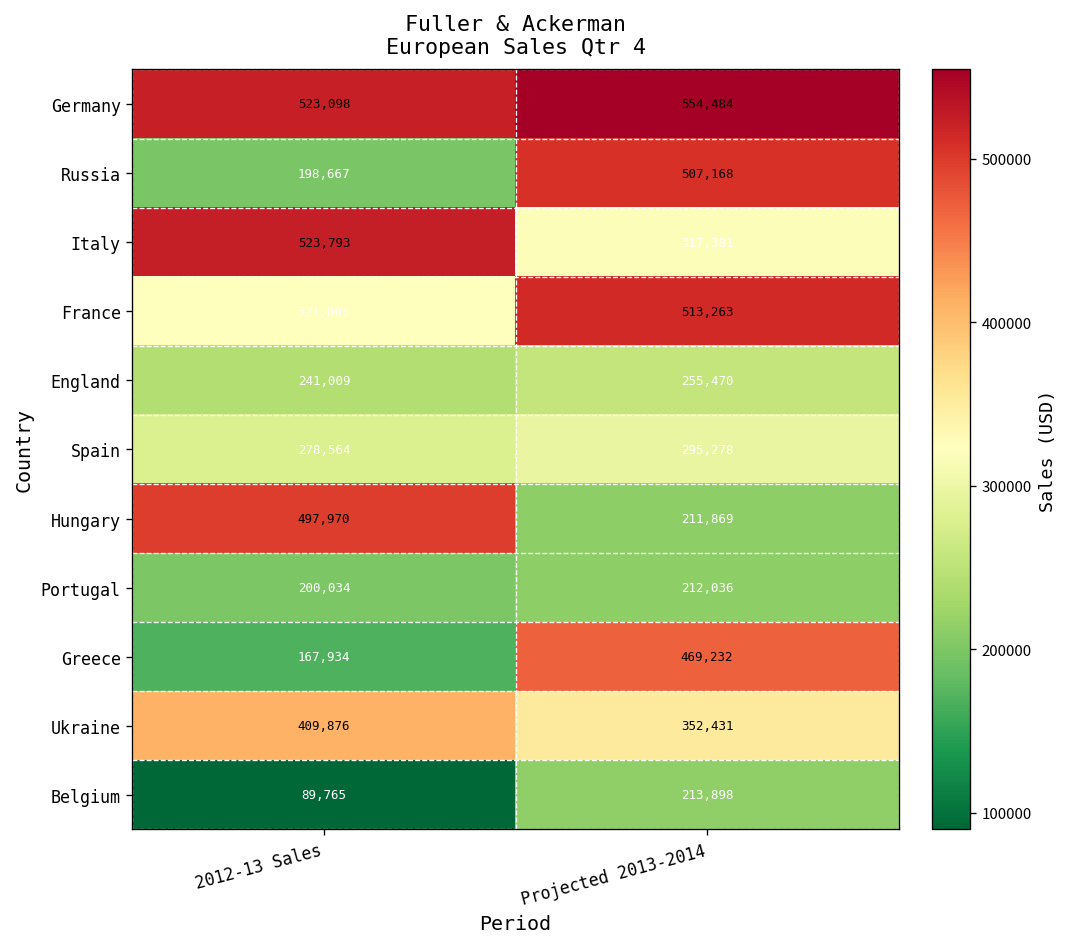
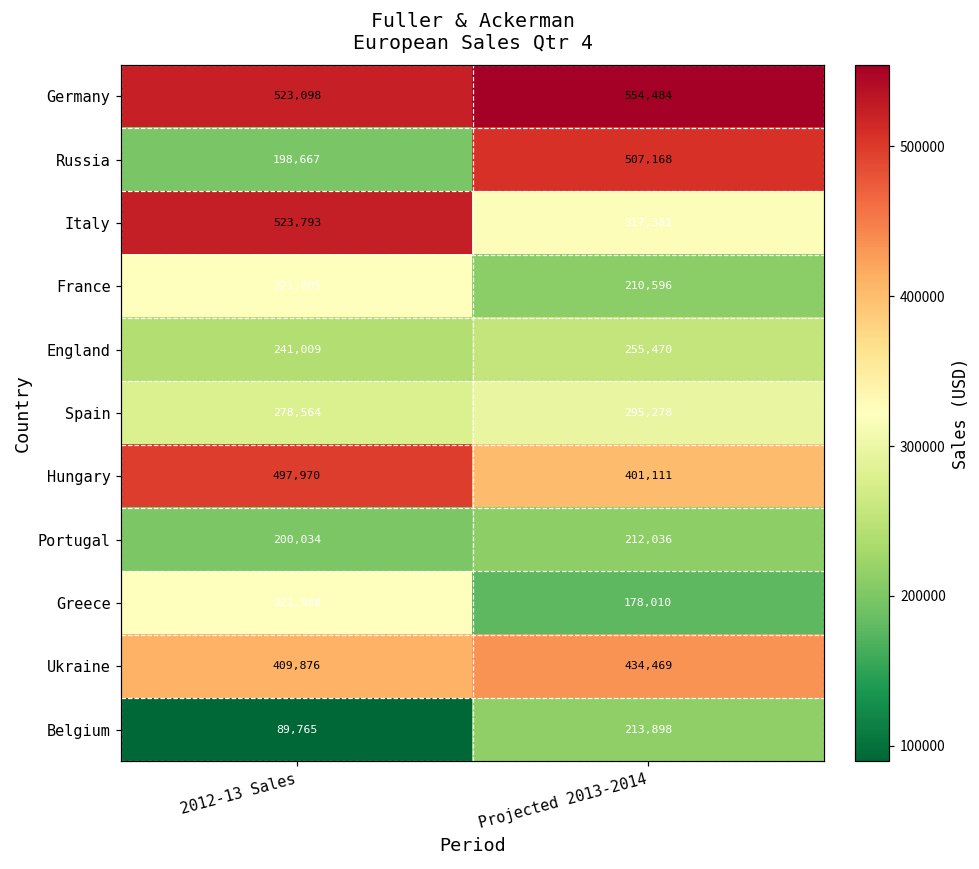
  {
    "Germany": {
      "2012-13 Sales": "523,098",
      "Projected 2013-2014": "554,484"
    },
    "Russia": {
      "2012-13 Sales": "198,667",
      "Projected 2013-2014": "507,168"
    },
    "Italy": {
      "2012-13 Sales": "523,793",
      "Projected 2013-2014": "317,381"
    },
    "France": {
      "2012-13 Sales": "321,805",
-     "Projected 2013-2014": "513,263"
+     "Projected 2013-2014": "210,596"
    },
    "England": {
      "2012-13 Sales": "241,009",
      "Projected 2013-2014": "255,470"
    },
    "Spain": {
      "2012-13 Sales": "278,564",
      "Projected 2013-2014": "295,278"
    },
    "Hungary": {
      "2012-13 Sales": "497,970",
-     "Projected 2013-2014": "211,869"
+     "Projected 2013-2014": "401,111"
    },
    "Portugal": {
      "2012-13 Sales": "200,034",
      "Projected 2013-2014": "212,036"
    },
    "Greece": {
-     "2012-13 Sales": "167,934",
-     "Projected 2013-2014": "469,232"
+     "2012-13 Sales": "321,988",
+     "Projected 2013-2014": "178,010"
    },
    "Ukraine": {
      "2012-13 Sales": "409,876",
-     "Projected 2013-2014": "352,431"
+     "Projected 2013-2014": "434,469"
    },
    "Belgium": {
      "2012-13 Sales": "89,765",
      "Projected 2013-2014": "213,898"
    }
  }
